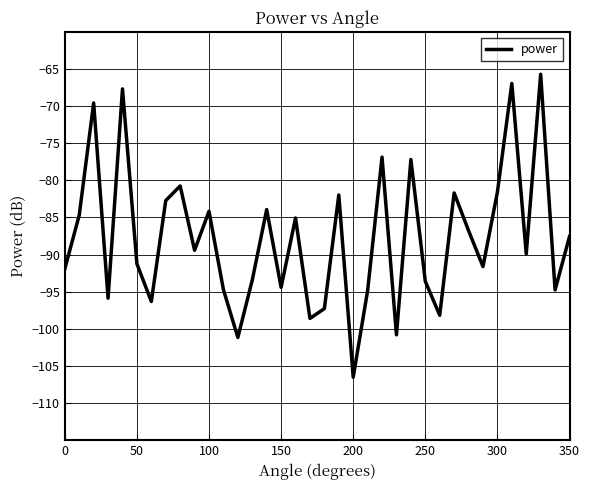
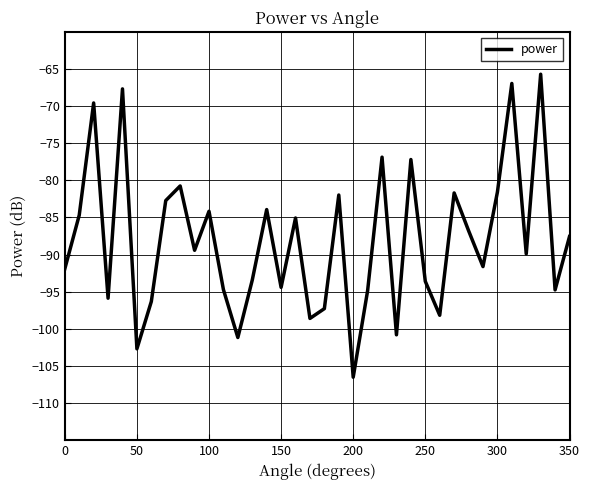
  {
    "0": -92,
-   "50": -91,
+   "50": -103,
    "100": -84,
    "150": -94,
    "200": -107,
    "250": -94,
    "300": -82,
    "350": -88
  }
